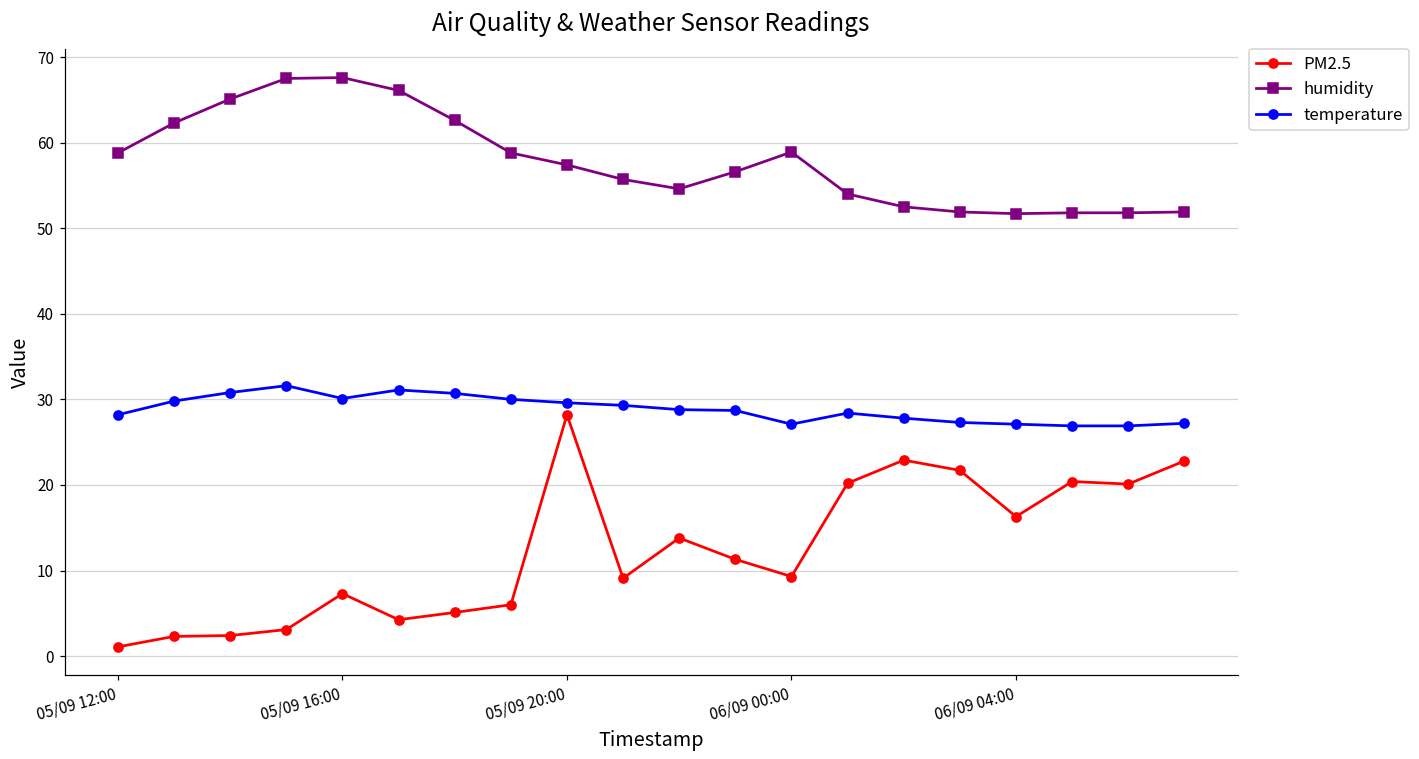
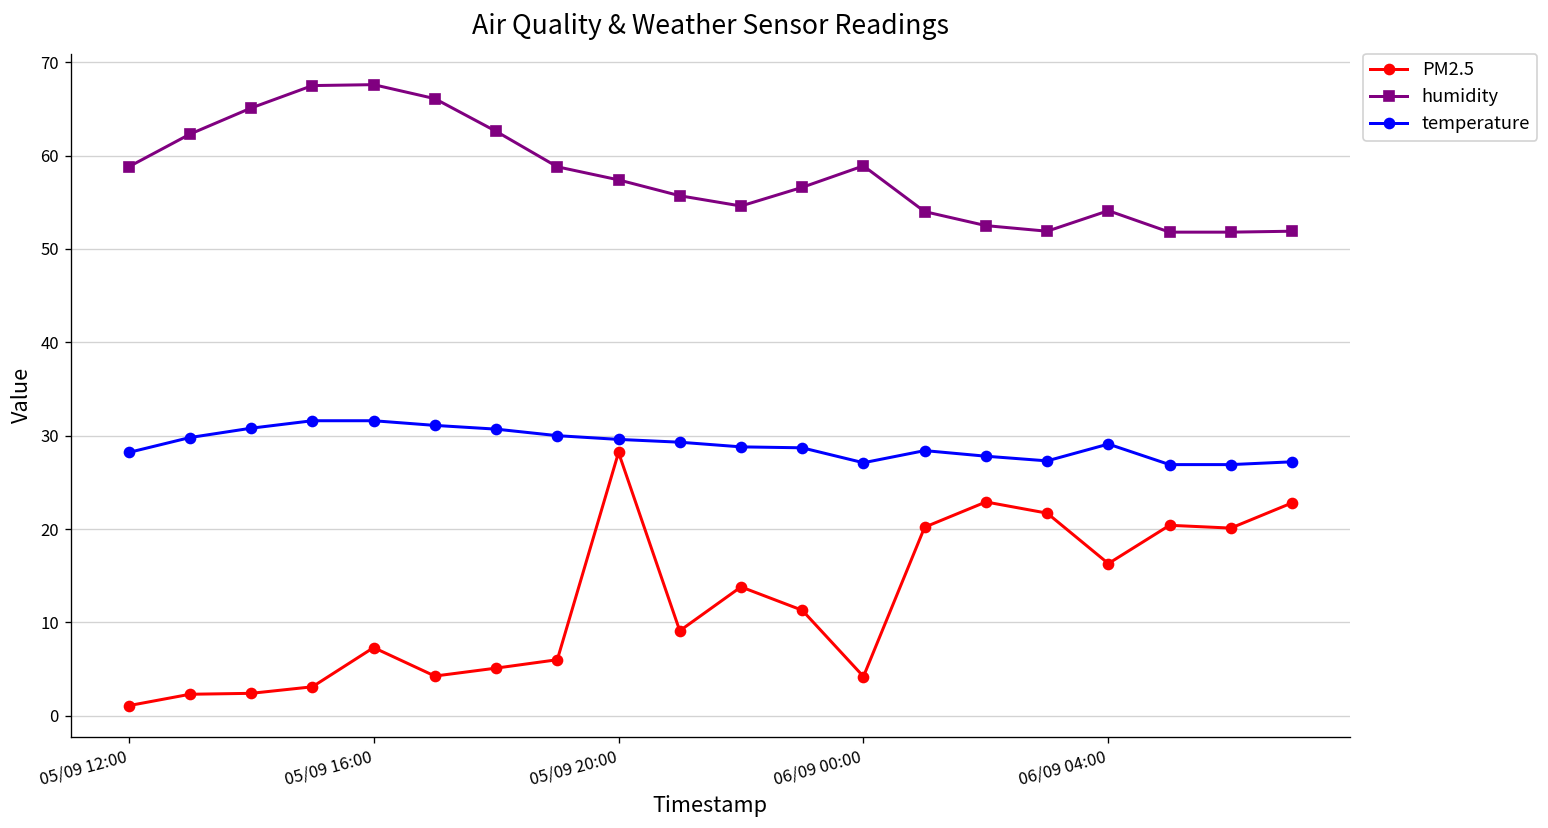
  {
    "PM2.5": {
      "05/09 12:00": 1,
      "05/09 16:00": 7,
      "05/09 20:00": 28,
-     "06/09 00:00": 9,
+     "06/09 00:00": 4,
      "06/09 04:00": 16
    },
    "humidity": {
      "05/09 12:00": 59,
      "05/09 16:00": 68,
      "05/09 20:00": 57,
      "06/09 00:00": 59,
-     "06/09 04:00": 52
+     "06/09 04:00": 54
    },
    "temperature": {
      "05/09 12:00": 28,
-     "05/09 16:00": 30,
+     "05/09 16:00": 32,
      "05/09 20:00": 30,
      "06/09 00:00": 27,
-     "06/09 04:00": 27
+     "06/09 04:00": 29
    }
  }
